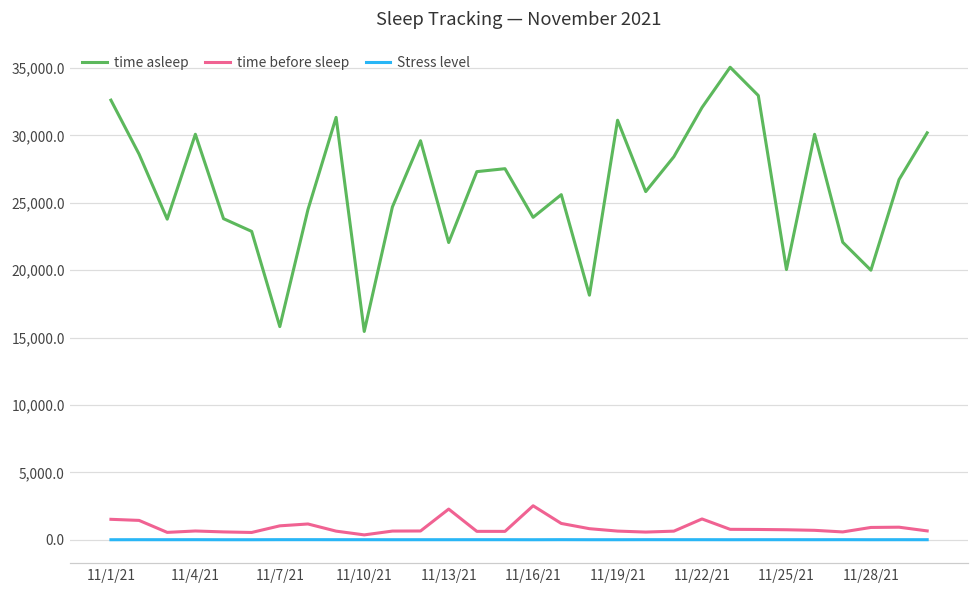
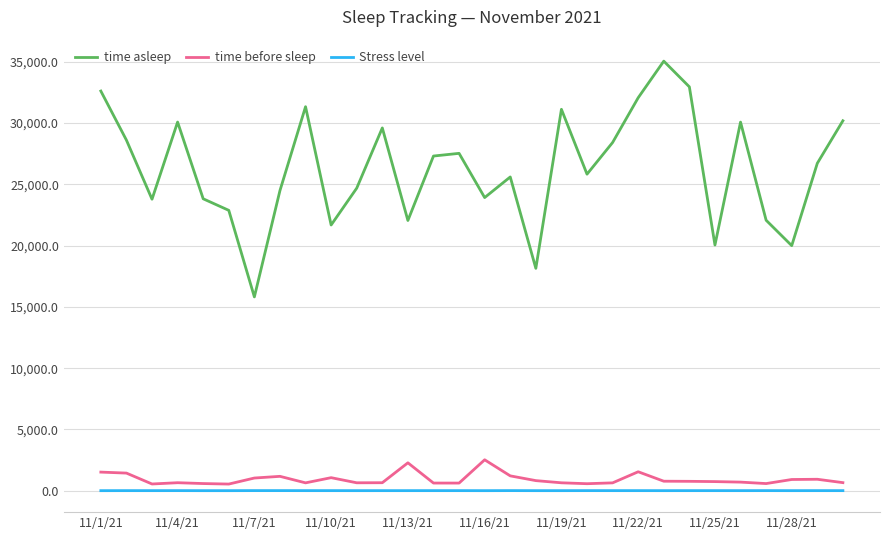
  {
    "time asleep": {
      "11/1/21": "32,600",
      "11/4/21": "30,100",
      "11/7/21": "15,800",
-     "11/10/21": "15,500",
+     "11/10/21": "21,700",
      "11/13/21": "22,100",
      "11/16/21": "23,900",
      "11/19/21": "31,100",
      "11/22/21": "32,100",
      "11/25/21": "20,000",
      "11/28/21": "20,000"
    },
    "time before sleep": {
      "11/1/21": "1,500",
      "11/4/21": "700",
      "11/7/21": "1,000",
-     "11/10/21": "400",
+     "11/10/21": "1,100",
      "11/13/21": "2,300",
      "11/16/21": "2,500",
      "11/19/21": "600",
      "11/22/21": "1,500",
      "11/25/21": "700",
      "11/28/21": "900"
    },
    "Stress level": {
      "11/1/21": "0",
      "11/4/21": "0",
      "11/7/21": "0",
      "11/10/21": "0",
      "11/13/21": "0",
      "11/16/21": "0",
      "11/19/21": "0",
      "11/22/21": "0",
      "11/25/21": "0",
      "11/28/21": "0"
    }
  }
